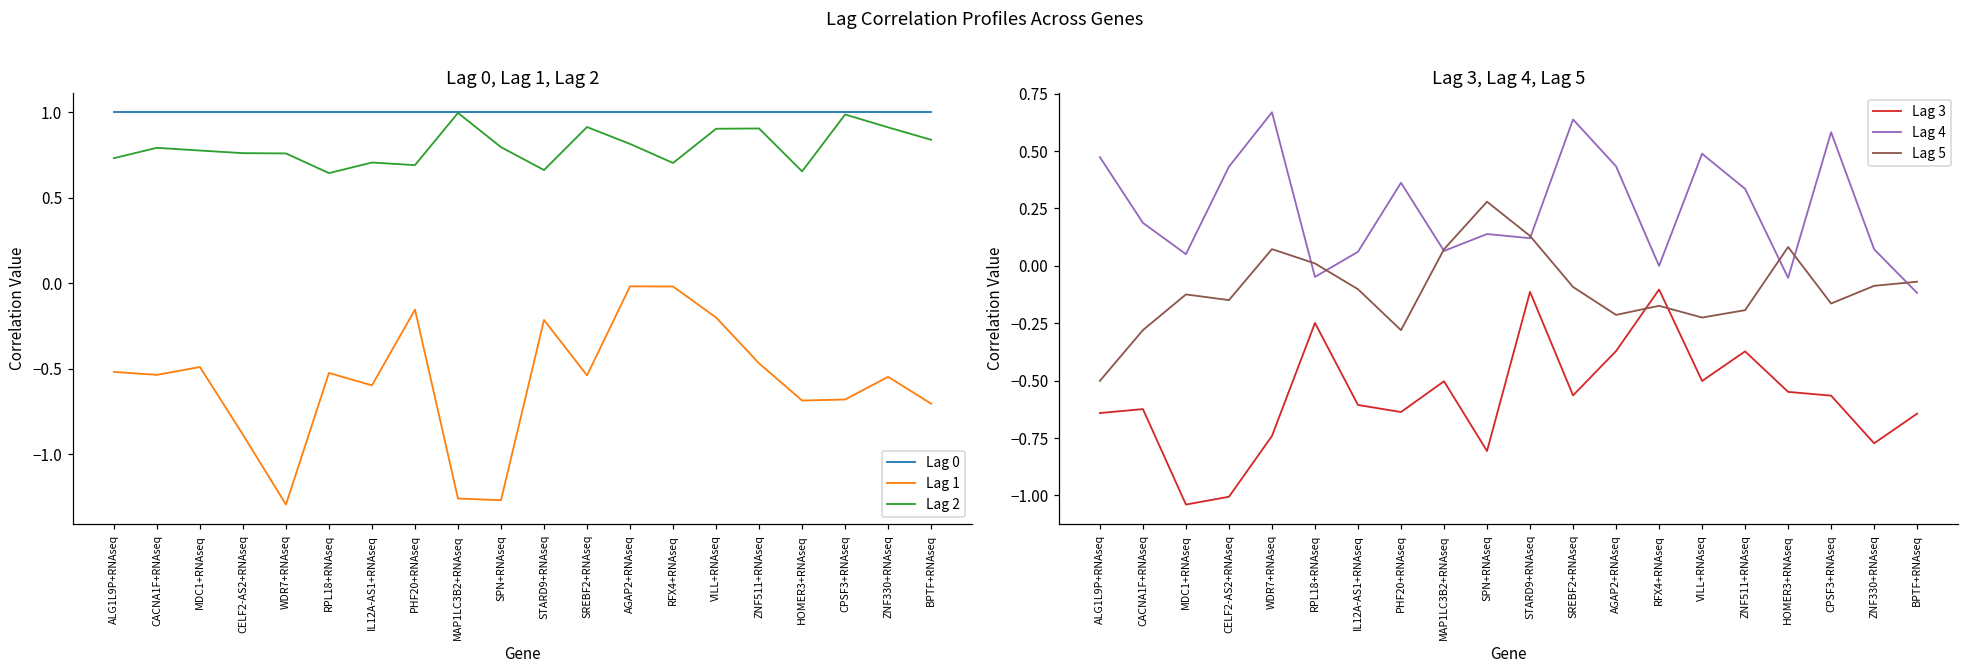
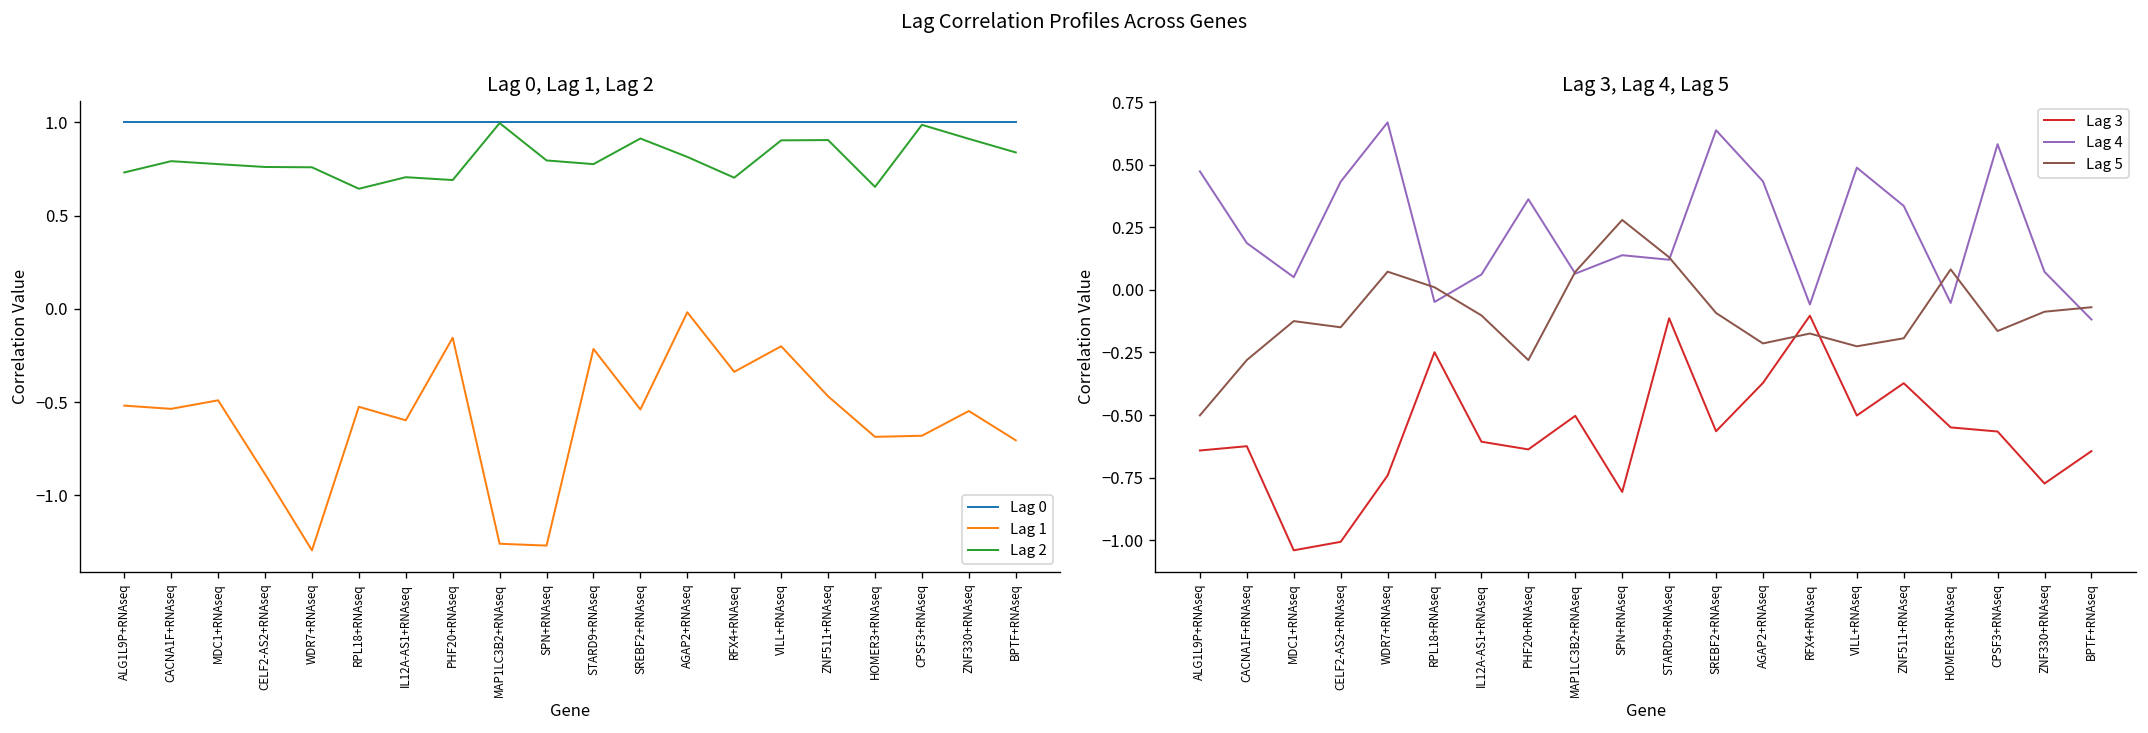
  {
    "Lag 0, Lag 1, Lag 2": {
      "Lag 0": {
        "ALG1L9P+RNAseq": 1.00,
        "CACNA1F+RNAseq": 1.00,
        "MDC1+RNAseq": 1.00,
        "CELF2-AS2+RNAseq": 1.00,
        "WDR7+RNAseq": 1.00,
        "RPL18+RNAseq": 1.00,
        "IL12A-AS1+RNAseq": 1.00,
        "PHF20+RNAseq": 1.00,
        "SPN+RNAseq": 1.00,
        "STARD9+RNAseq": 1.00,
        "SREBF2+RNAseq": 1.00,
        "AGAP2+RNAseq": 1.00,
        "RFX4+RNAseq": 1.00,
        "VILL+RNAseq": 1.00,
        "ZNF511+RNAseq": 1.00,
        "HOMER3+RNAseq": 1.00,
        "ZNF330+RNAseq": 1.00,
        "BPTF+RNAseq": 1.00
      },
      "Lag 1": {
        "ALG1L9P+RNAseq": -0.52,
        "CACNA1F+RNAseq": -0.54,
        "MDC1+RNAseq": -0.49,
        "CELF2-AS2+RNAseq": -0.89,
        "WDR7+RNAseq": -1.30,
        "RPL18+RNAseq": -0.53,
        "IL12A-AS1+RNAseq": -0.60,
        "PHF20+RNAseq": -0.16,
        "MAP1LC3B2+RNAseq": -1.26,
        "SPN+RNAseq": -1.27,
        "STARD9+RNAseq": -0.22,
        "SREBF2+RNAseq": -0.54,
        "AGAP2+RNAseq": -0.02,
-       "RFX4+RNAseq": -0.02,
+       "RFX4+RNAseq": -0.34,
        "VILL+RNAseq": -0.20,
        "ZNF511+RNAseq": -0.47,
        "HOMER3+RNAseq": -0.69,
        "CPSF3+RNAseq": -0.68,
        "ZNF330+RNAseq": -0.55,
        "BPTF+RNAseq": -0.71
      },
      "Lag 2": {
        "ALG1L9P+RNAseq": 0.73,
        "CACNA1F+RNAseq": 0.79,
        "MDC1+RNAseq": 0.78,
        "CELF2-AS2+RNAseq": 0.76,
        "WDR7+RNAseq": 0.76,
        "RPL18+RNAseq": 0.64,
        "IL12A-AS1+RNAseq": 0.71,
        "PHF20+RNAseq": 0.69,
        "SPN+RNAseq": 0.80,
-       "STARD9+RNAseq": 0.66,
+       "STARD9+RNAseq": 0.78,
        "SREBF2+RNAseq": 0.91,
        "AGAP2+RNAseq": 0.81,
        "RFX4+RNAseq": 0.70,
        "VILL+RNAseq": 0.90,
        "ZNF511+RNAseq": 0.91,
        "HOMER3+RNAseq": 0.65,
        "ZNF330+RNAseq": 0.91,
        "BPTF+RNAseq": 0.84
      }
    },
    "Lag 3, Lag 4, Lag 5": {
      "Lag 3": {
        "ALG1L9P+RNAseq": -0.64,
        "CACNA1F+RNAseq": -0.62,
        "MDC1+RNAseq": -1.04,
        "CELF2-AS2+RNAseq": -1.01,
        "WDR7+RNAseq": -0.74,
        "RPL18+RNAseq": -0.25,
        "IL12A-AS1+RNAseq": -0.61,
        "PHF20+RNAseq": -0.64,
        "MAP1LC3B2+RNAseq": -0.50,
        "SPN+RNAseq": -0.81,
        "STARD9+RNAseq": -0.11,
        "SREBF2+RNAseq": -0.56,
        "AGAP2+RNAseq": -0.37,
        "RFX4+RNAseq": -0.10,
        "VILL+RNAseq": -0.50,
        "ZNF511+RNAseq": -0.37,
        "HOMER3+RNAseq": -0.55,
        "CPSF3+RNAseq": -0.57,
        "ZNF330+RNAseq": -0.77,
        "BPTF+RNAseq": -0.64
      },
      "Lag 4": {
        "ALG1L9P+RNAseq": 0.47,
        "CACNA1F+RNAseq": 0.19,
        "MDC1+RNAseq": 0.05,
        "CELF2-AS2+RNAseq": 0.43,
        "WDR7+RNAseq": 0.67,
        "RPL18+RNAseq": -0.05,
        "IL12A-AS1+RNAseq": 0.06,
        "PHF20+RNAseq": 0.36,
        "SPN+RNAseq": 0.14,
        "SREBF2+RNAseq": 0.64,
        "AGAP2+RNAseq": 0.43,
-       "RFX4+RNAseq": 0.00,
+       "RFX4+RNAseq": -0.06,
        "VILL+RNAseq": 0.49,
        "ZNF511+RNAseq": 0.33,
        "HOMER3+RNAseq": -0.05,
        "CPSF3+RNAseq": 0.58,
        "ZNF330+RNAseq": 0.07,
        "BPTF+RNAseq": -0.12
      },
      "Lag 5": {
        "ALG1L9P+RNAseq": -0.50,
        "CACNA1F+RNAseq": -0.28,
        "MDC1+RNAseq": -0.13,
        "CELF2-AS2+RNAseq": -0.15,
        "WDR7+RNAseq": 0.07,
        "RPL18+RNAseq": 0.01,
        "IL12A-AS1+RNAseq": -0.10,
        "PHF20+RNAseq": -0.28,
        "SPN+RNAseq": 0.28,
        "SREBF2+RNAseq": -0.09,
        "AGAP2+RNAseq": -0.21,
        "RFX4+RNAseq": -0.17,
        "VILL+RNAseq": -0.23,
        "ZNF511+RNAseq": -0.19,
        "HOMER3+RNAseq": 0.08,
        "CPSF3+RNAseq": -0.16,
        "ZNF330+RNAseq": -0.09,
        "BPTF+RNAseq": -0.07
      }
    }
  }
